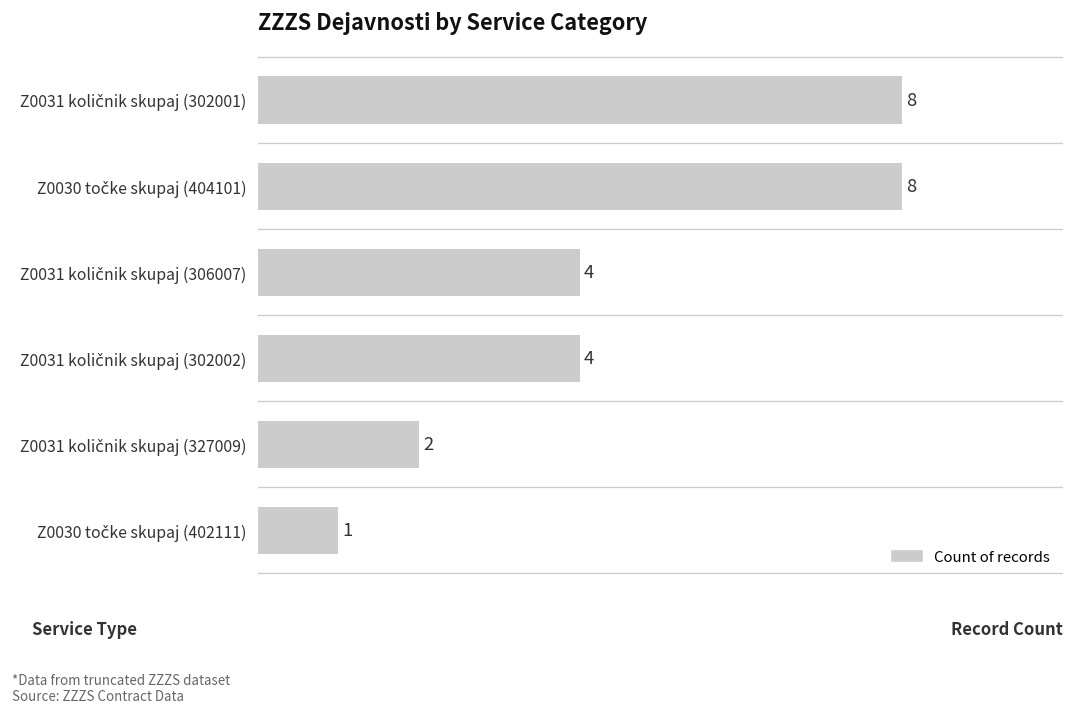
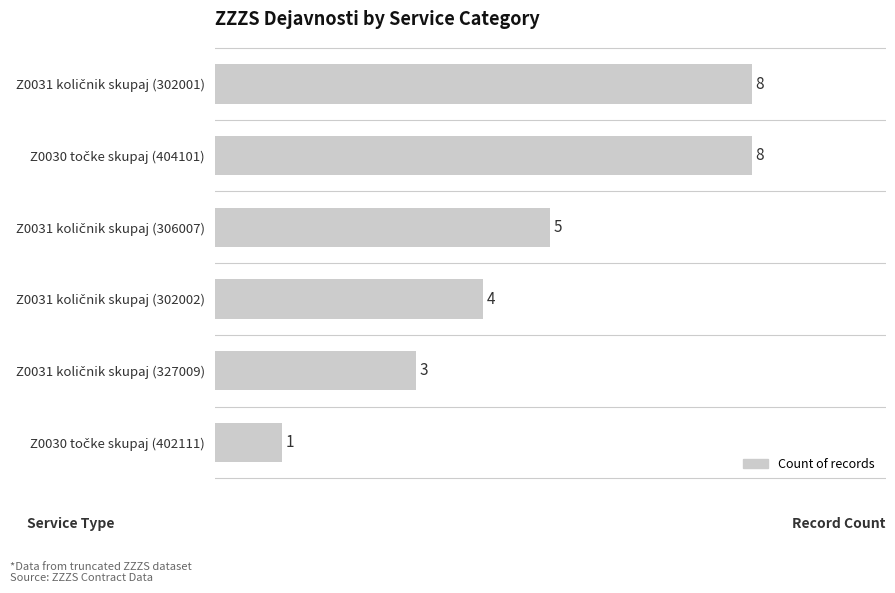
  {
    "Z0031 količnik skupaj (302001)": 8,
    "Z0030 točke skupaj (404101)": 8,
-   "Z0031 količnik skupaj (306007)": 4,
+   "Z0031 količnik skupaj (306007)": 5,
    "Z0031 količnik skupaj (302002)": 4,
-   "Z0031 količnik skupaj (327009)": 2,
+   "Z0031 količnik skupaj (327009)": 3,
    "Z0030 točke skupaj (402111)": 1
  }
